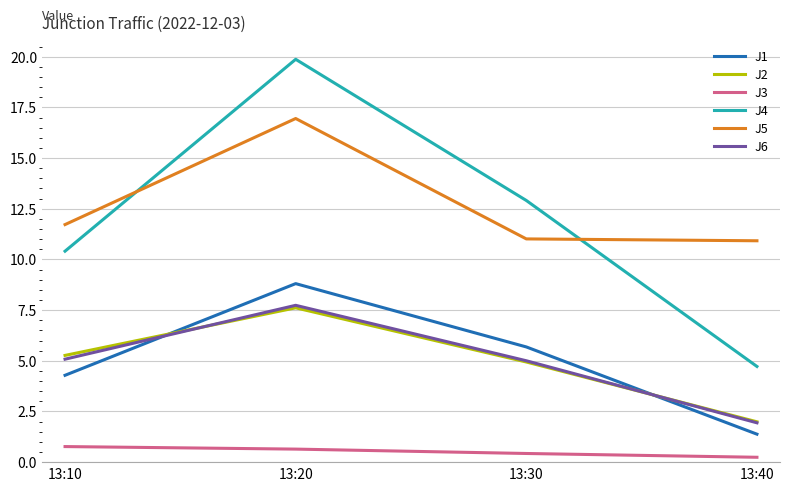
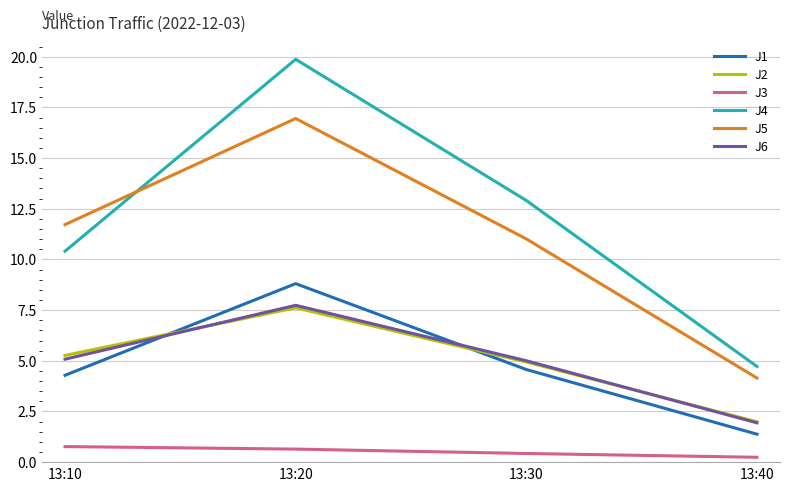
  {
    "J1": {
      "13:10": 4.3,
      "13:20": 8.8,
-     "13:30": 5.7,
+     "13:30": 4.6,
      "13:40": 1.4
    },
    "J2": {
      "13:10": 5.3
    },
    "J3": {
      "13:10": 0.8,
      "13:20": 0.6,
      "13:30": 0.4,
      "13:40": 0.2
    },
    "J4": {
      "13:10": 10.4,
      "13:20": 19.9,
      "13:30": 12.9,
      "13:40": 4.7
    },
    "J5": {
      "13:10": 11.7,
      "13:20": 17.0,
      "13:30": 11.0,
-     "13:40": 10.9
+     "13:40": 4.2
    },
    "J6": {
      "13:10": 5.1
    }
  }
